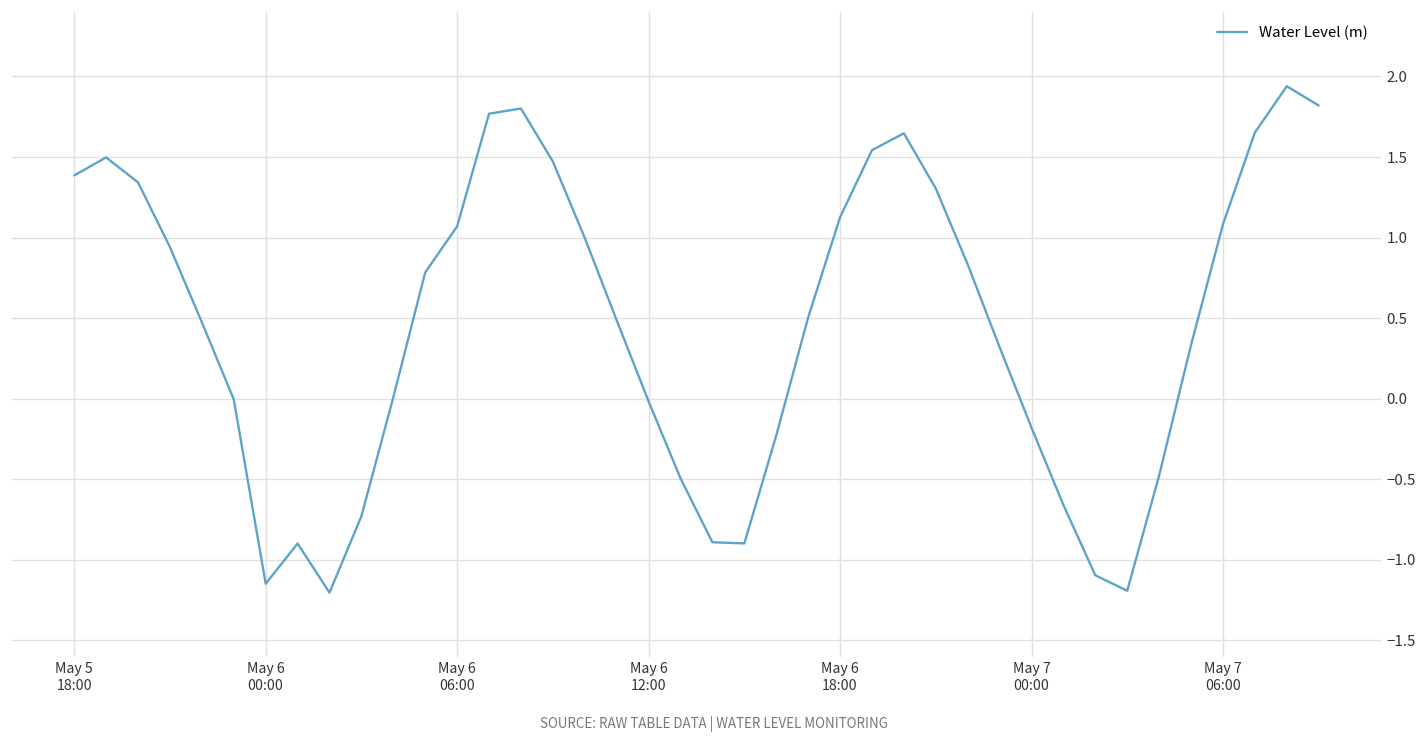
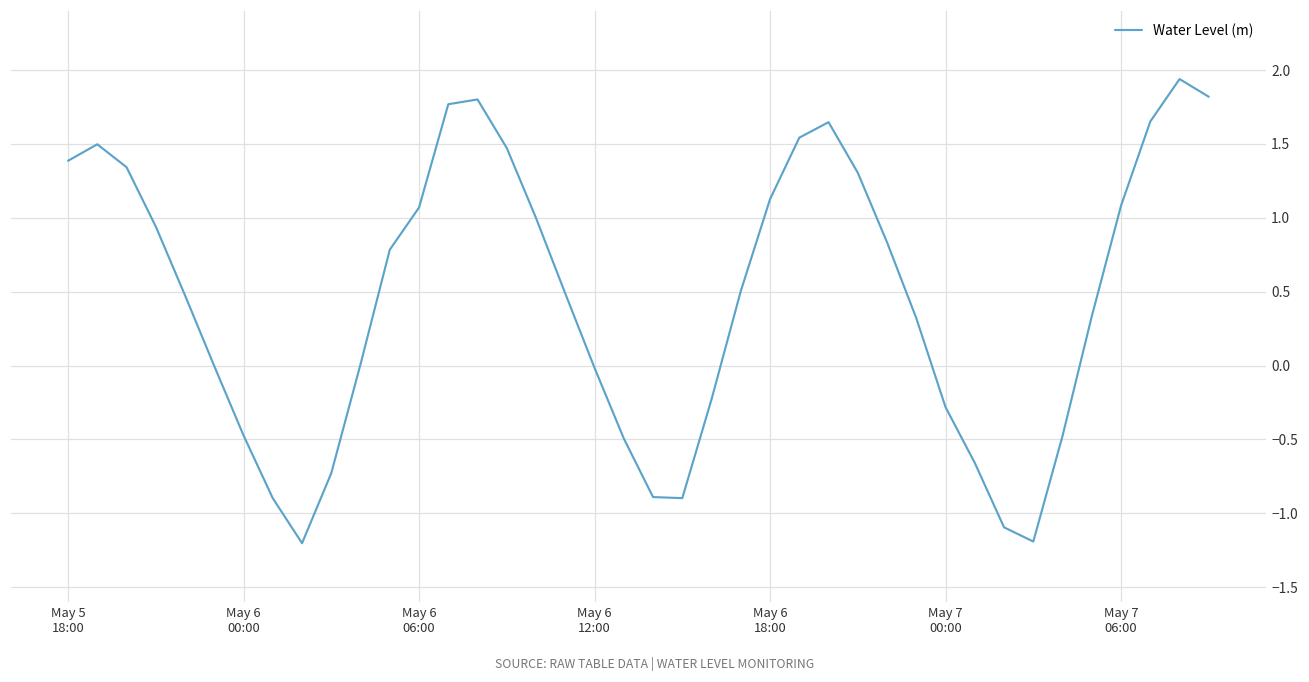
  {
    "May 5 18:00": 1.39,
-   "May 6 00:00": -1.15,
+   "May 6 00:00": -0.47,
    "May 6 06:00": 1.07,
    "May 6 12:00": -0.02,
    "May 6 18:00": 1.13,
-   "May 7 00:00": -0.18,
+   "May 7 00:00": -0.28,
    "May 7 06:00": 1.08
  }
